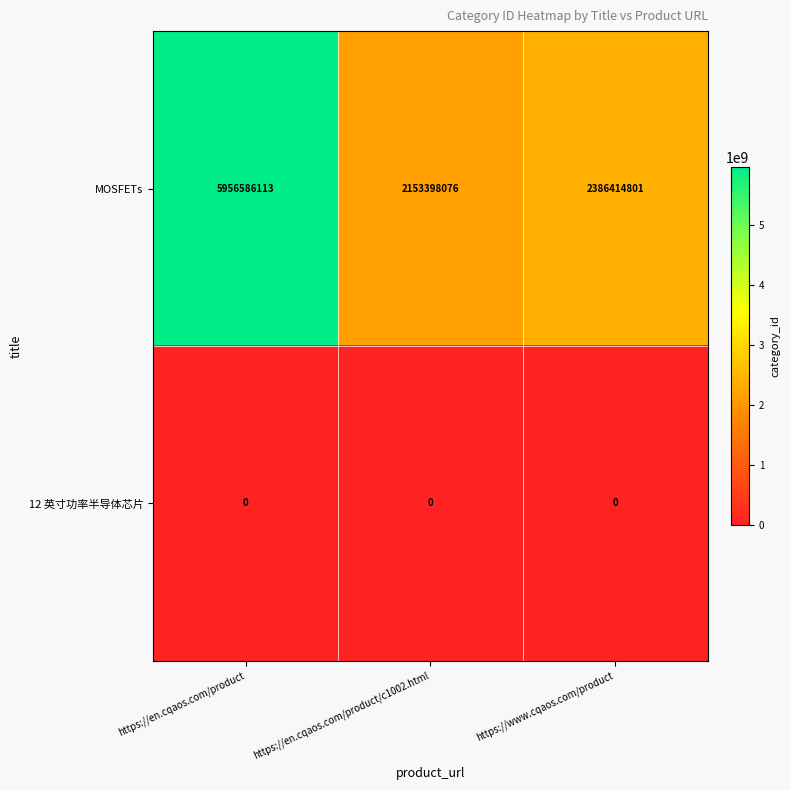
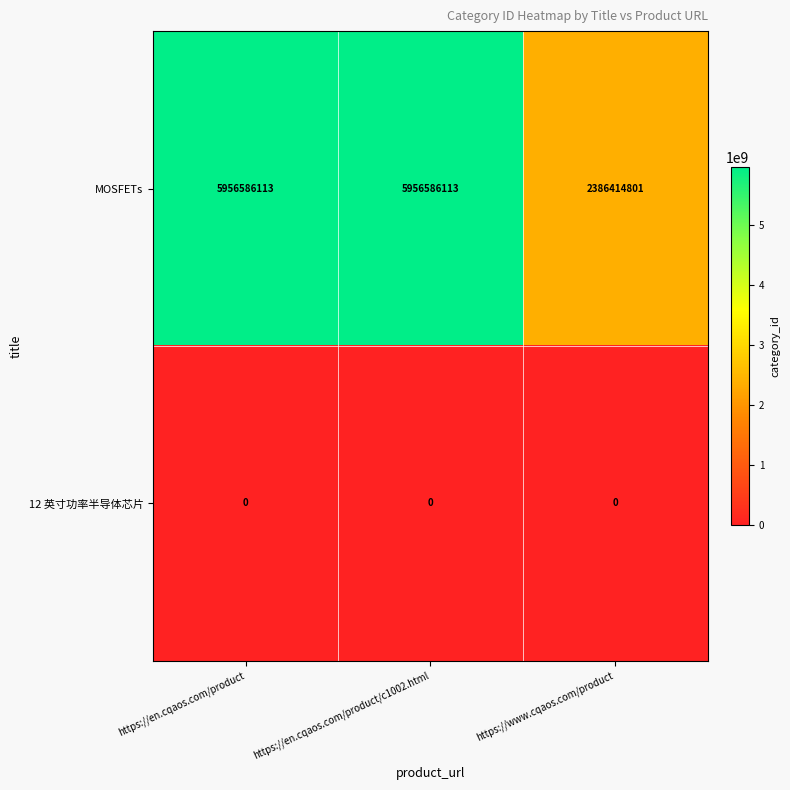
  {
    "MOSFETs": {
      "https://en.cqaos.com/product": 5956586113,
-     "https://en.cqaos.com/product/c1002.html": 2153398076,
+     "https://en.cqaos.com/product/c1002.html": 5956586113,
      "https://www.cqaos.com/product": 2386414801
    },
    "12 英寸功率半导体芯片": {
      "https://en.cqaos.com/product": 0,
      "https://en.cqaos.com/product/c1002.html": 0,
      "https://www.cqaos.com/product": 0
    }
  }
